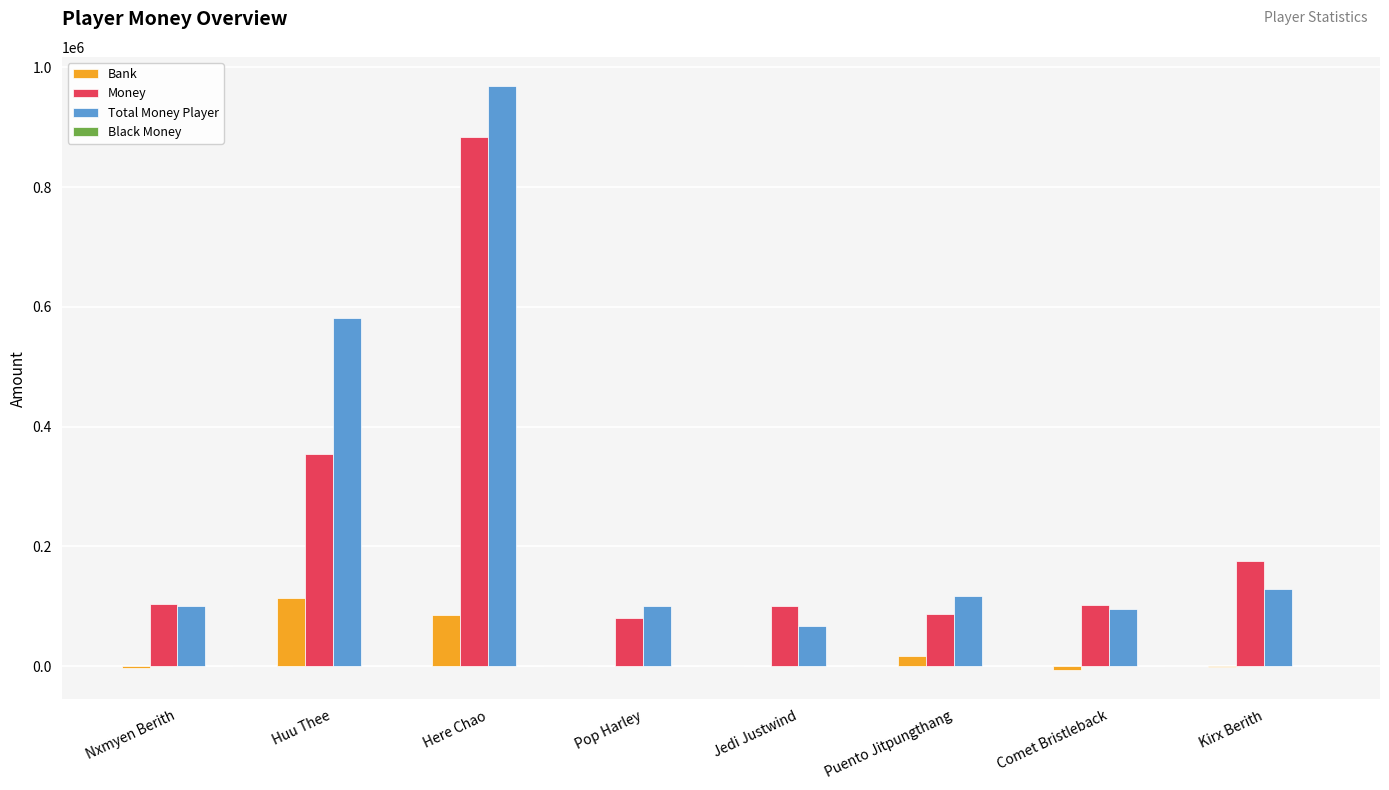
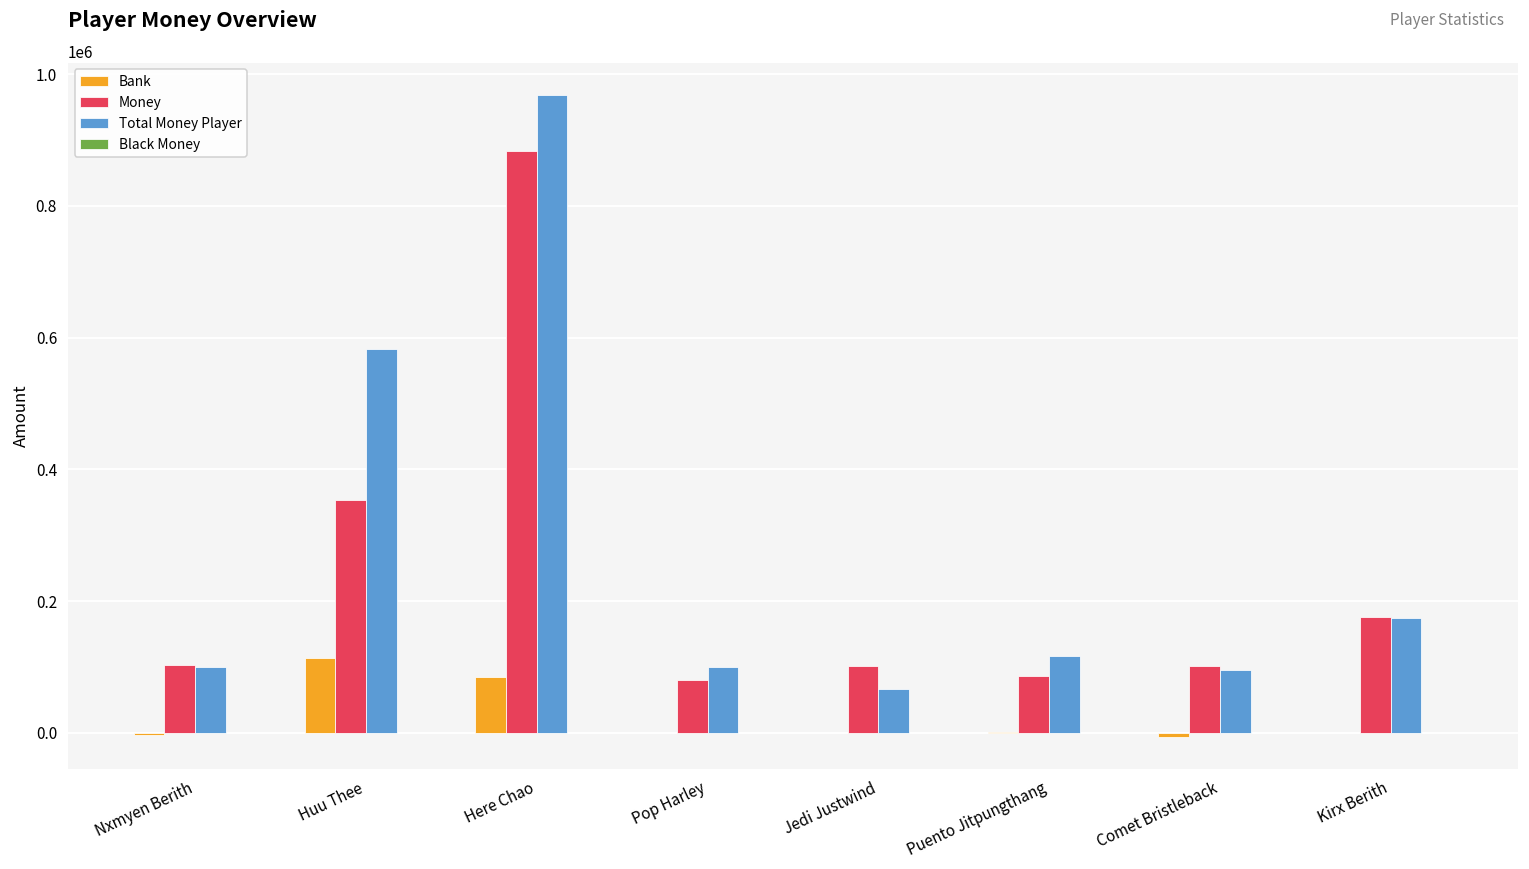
  {
    "Bank": {
      "Huu Thee": 110000,
      "Here Chao": 90000,
      "Pop Harley": 0,
-     "Puento Jitpungthang": 20000,
+     "Puento Jitpungthang": 0,
      "Comet Bristleback": -10000
    },
    "Money": {
      "Nxmyen Berith": 100000,
      "Huu Thee": 350000,
      "Here Chao": 880000,
      "Pop Harley": 80000,
      "Jedi Justwind": 100000,
      "Puento Jitpungthang": 90000,
      "Comet Bristleback": 100000,
      "Kirx Berith": 180000
    },
    "Total Money Player": {
      "Nxmyen Berith": 100000,
      "Huu Thee": 580000,
      "Here Chao": 970000,
      "Pop Harley": 100000,
      "Jedi Justwind": 70000,
      "Puento Jitpungthang": 120000,
      "Comet Bristleback": 100000,
-     "Kirx Berith": 130000
+     "Kirx Berith": 180000
    },
    "Black Money": {
      "Nxmyen Berith": 0,
      "Huu Thee": 0,
      "Here Chao": 0,
      "Pop Harley": 0,
      "Jedi Justwind": 0,
      "Puento Jitpungthang": 0,
      "Comet Bristleback": 0,
      "Kirx Berith": 0
    }
  }
